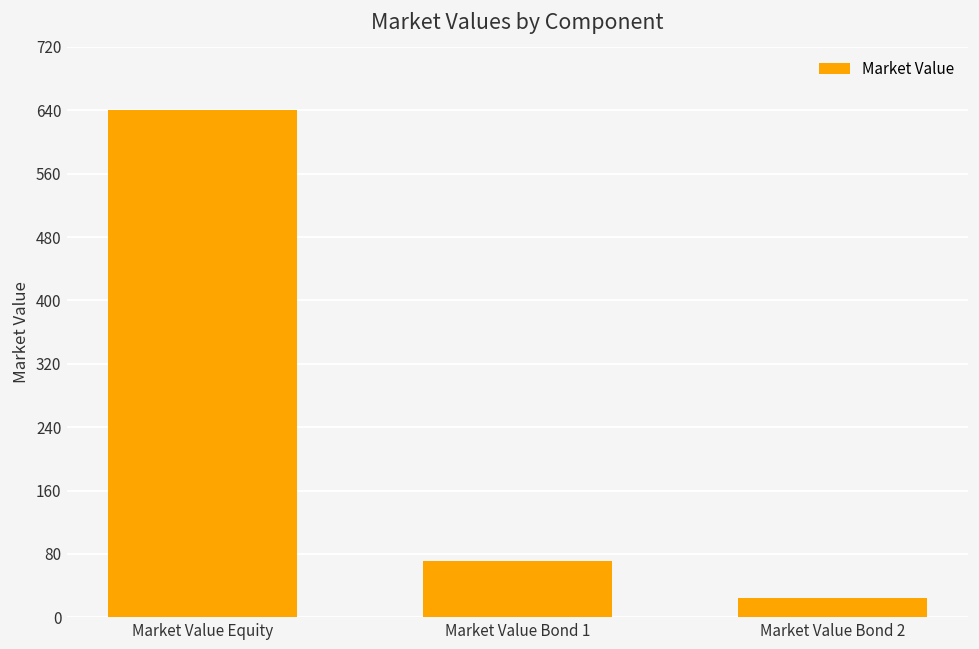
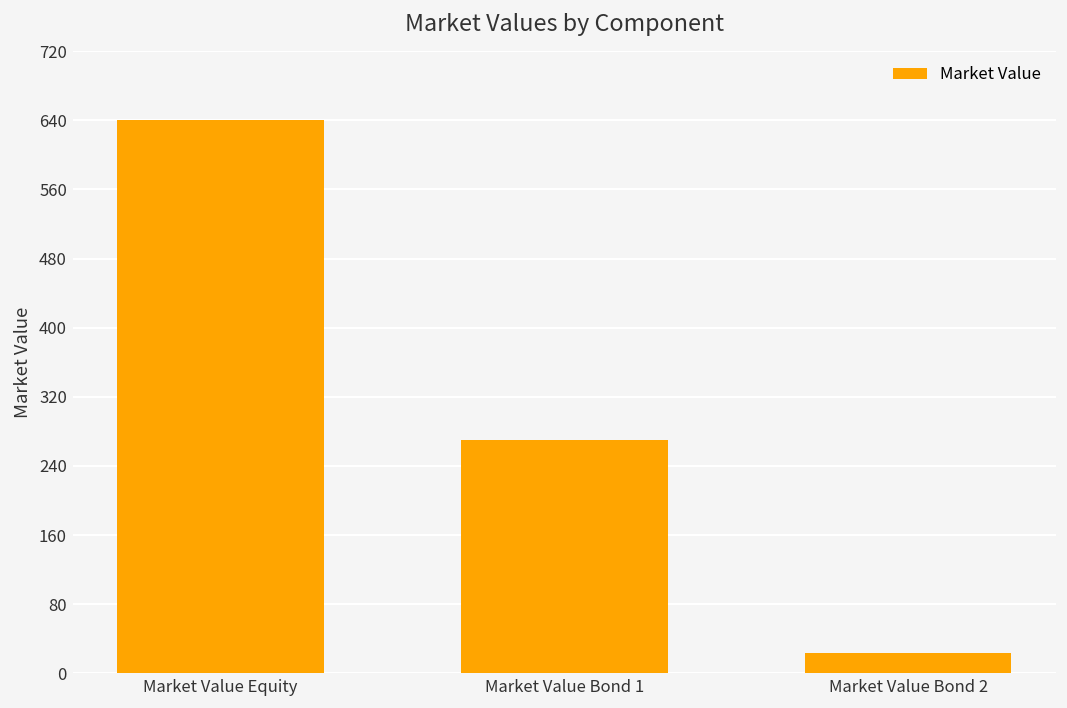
  {
    "Market Value Equity": 640,
-   "Market Value Bond 1": 70,
+   "Market Value Bond 1": 270,
    "Market Value Bond 2": 20
  }
